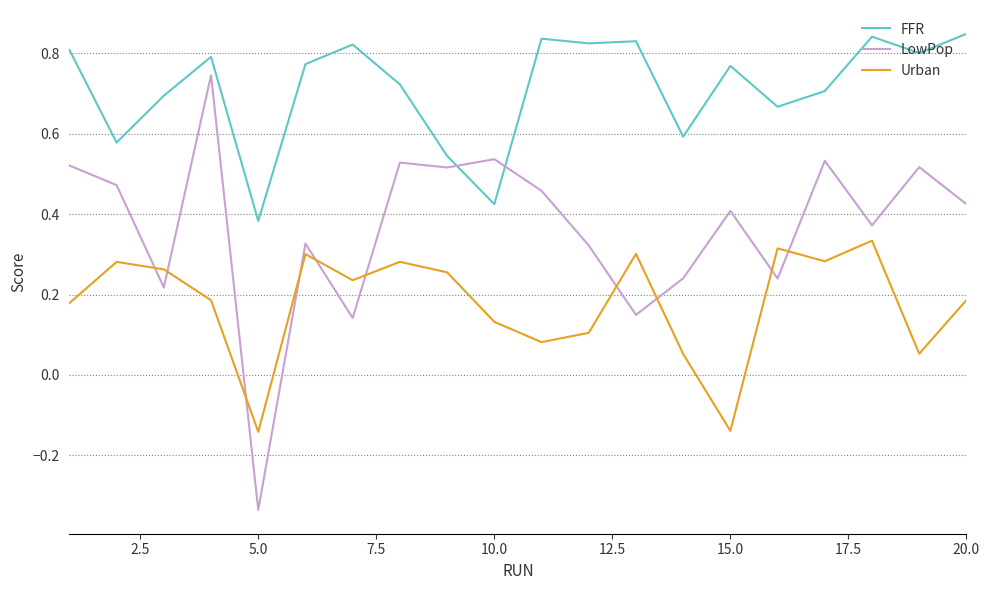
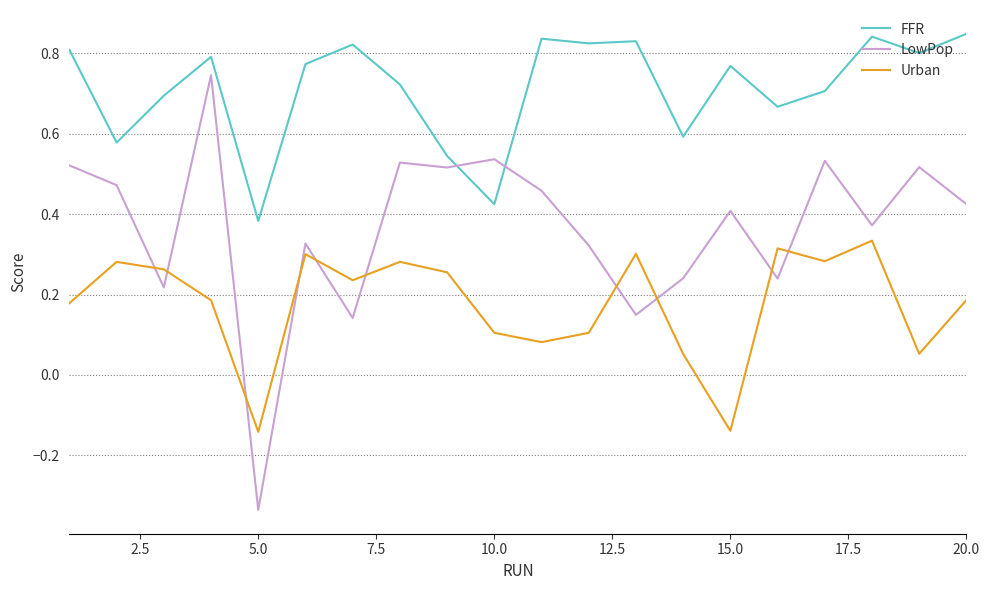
  {
    "FFR": {
      "5.0": 0.38,
      "10.0": 0.42,
      "15.0": 0.77,
      "20.0": 0.85
    },
    "LowPop": {
      "5.0": -0.34,
      "10.0": 0.54,
      "15.0": 0.41,
      "20.0": 0.42
    },
    "Urban": {
      "5.0": -0.14,
-     "10.0": 0.13,
+     "10.0": 0.10,
      "15.0": -0.14,
      "20.0": 0.19
    }
  }
